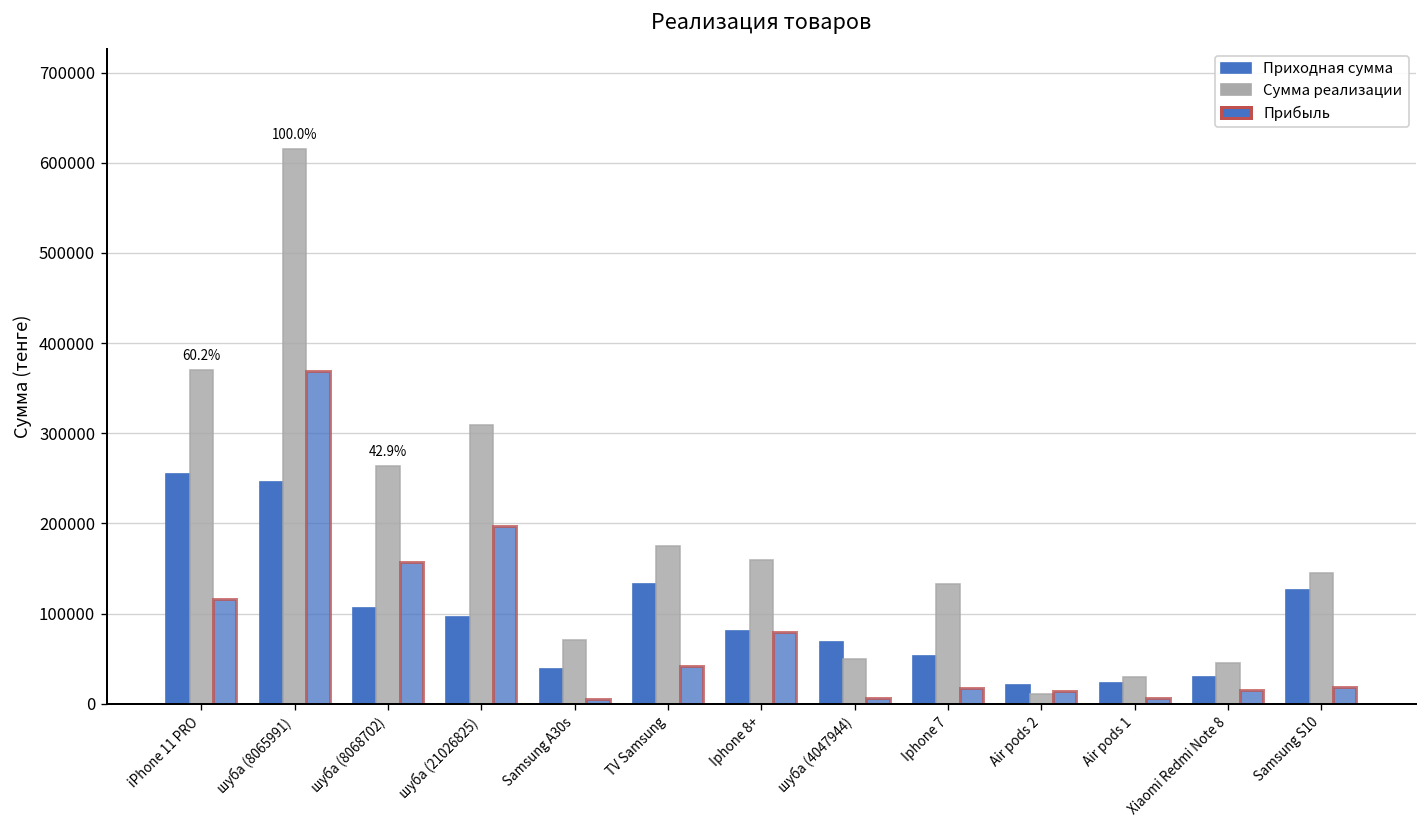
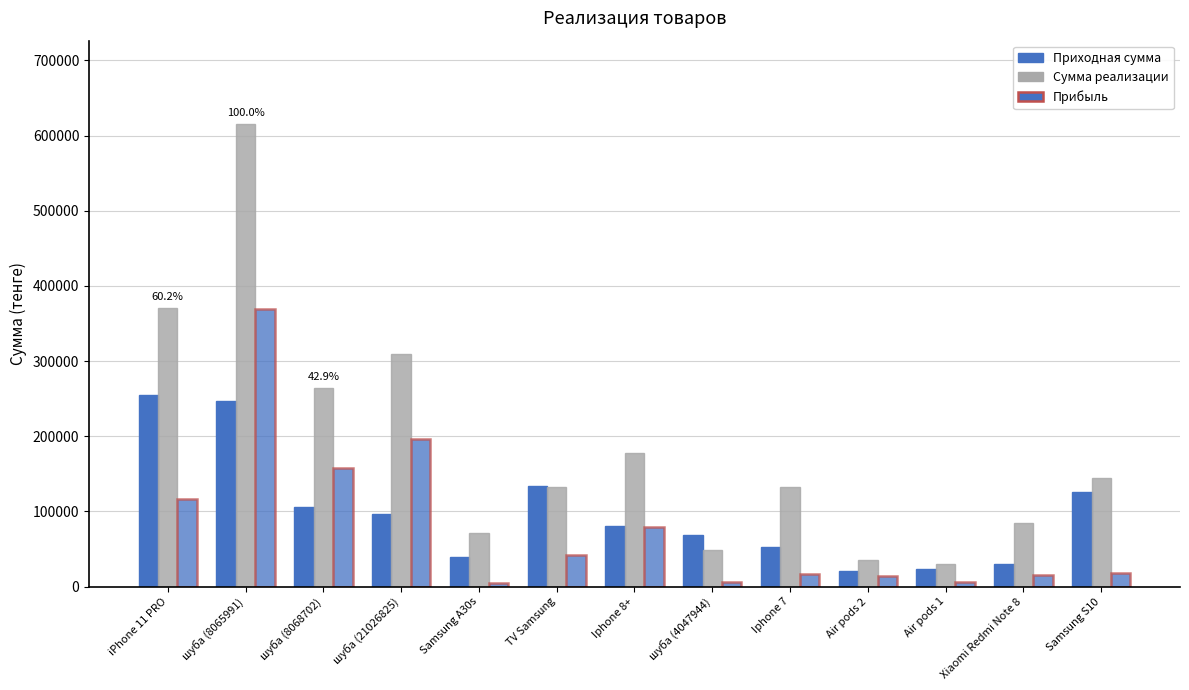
  {
    "Сумма реализации": {
      "шуба (21026825)": 310000,
      "Samsung A30s": 70000,
-     "TV Samsung": 180000,
-     "Iphone 8+": 160000,
+     "TV Samsung": 130000,
+     "Iphone 8+": 180000,
      "шуба (4047944)": 50000,
      "Iphone 7": 130000,
-     "Air pods 2": 10000,
+     "Air pods 2": 40000,
      "Air pods 1": 30000,
-     "Xiaomi Redmi Note 8": 50000,
+     "Xiaomi Redmi Note 8": 80000,
      "Samsung S10": 150000
    }
  }
